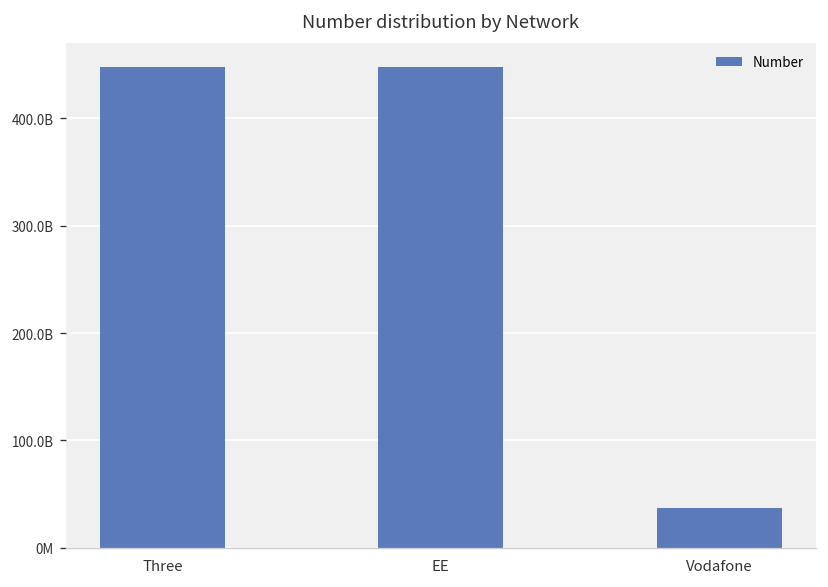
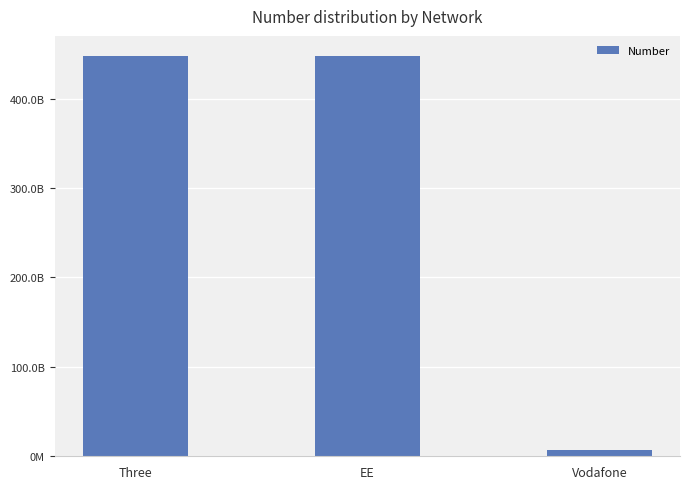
  {
    "Three": 450000000000,
    "EE": 450000000000,
-   "Vodafone": 40000000000
+   "Vodafone": 10000000000
  }
